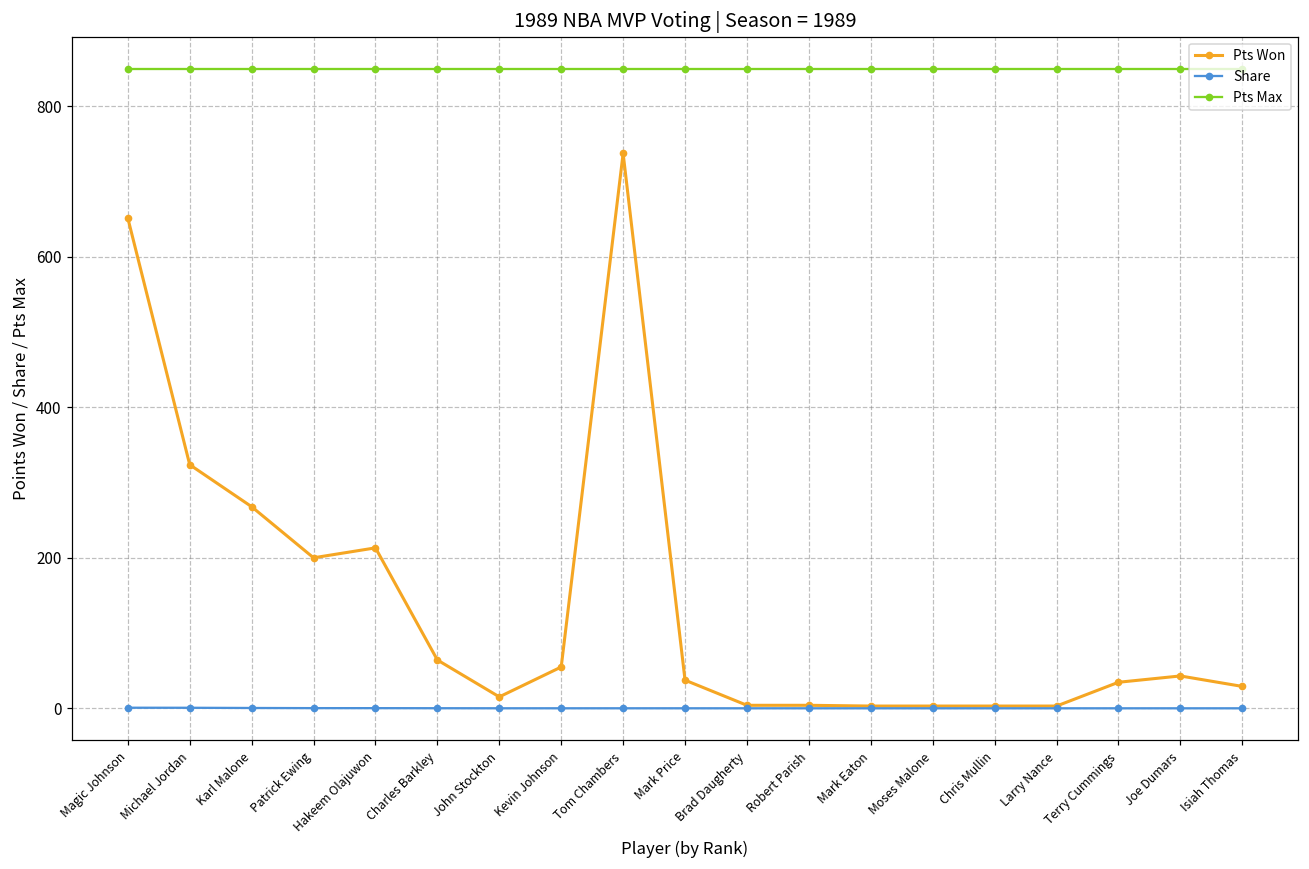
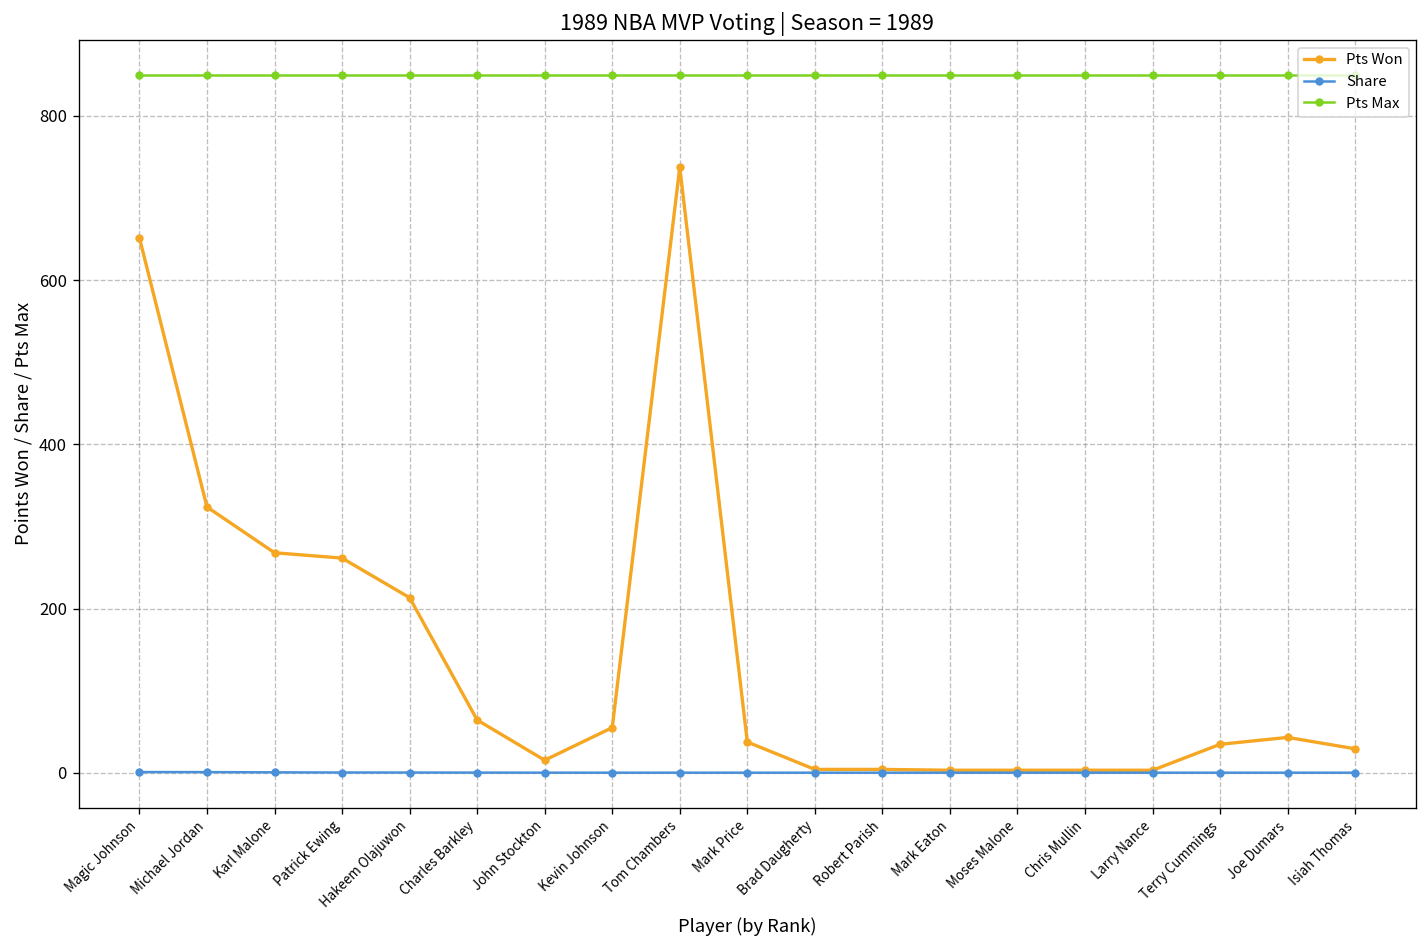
  {
    "Pts Won": {
      "Magic Johnson": 650,
      "Michael Jordan": 320,
      "Karl Malone": 270,
-     "Patrick Ewing": 200,
+     "Patrick Ewing": 260,
      "Hakeem Olajuwon": 210,
      "Charles Barkley": 60,
      "John Stockton": 20,
      "Kevin Johnson": 50,
      "Tom Chambers": 740,
      "Mark Price": 40,
      "Brad Daugherty": 0,
      "Robert Parish": 0,
      "Terry Cummings": 30,
      "Joe Dumars": 40,
      "Isiah Thomas": 30
    },
    "Share": {
      "Magic Johnson": 0,
      "Michael Jordan": 0,
      "Karl Malone": 0,
      "Patrick Ewing": 0,
      "Hakeem Olajuwon": 0,
      "Charles Barkley": 0,
      "John Stockton": 0,
      "Kevin Johnson": 0,
      "Tom Chambers": 0,
      "Mark Price": 0,
      "Brad Daugherty": 0,
      "Robert Parish": 0,
      "Terry Cummings": 0,
      "Joe Dumars": 0,
      "Isiah Thomas": 0
    },
    "Pts Max": {
      "Magic Johnson": 850,
      "Michael Jordan": 850,
      "Karl Malone": 850,
      "Patrick Ewing": 850,
      "Hakeem Olajuwon": 850,
      "Charles Barkley": 850,
      "John Stockton": 850,
      "Kevin Johnson": 850,
      "Tom Chambers": 850,
      "Mark Price": 850,
      "Brad Daugherty": 850,
      "Robert Parish": 850,
      "Mark Eaton": 850,
      "Moses Malone": 850,
      "Chris Mullin": 850,
      "Larry Nance": 850,
      "Terry Cummings": 850,
      "Joe Dumars": 850
    }
  }
